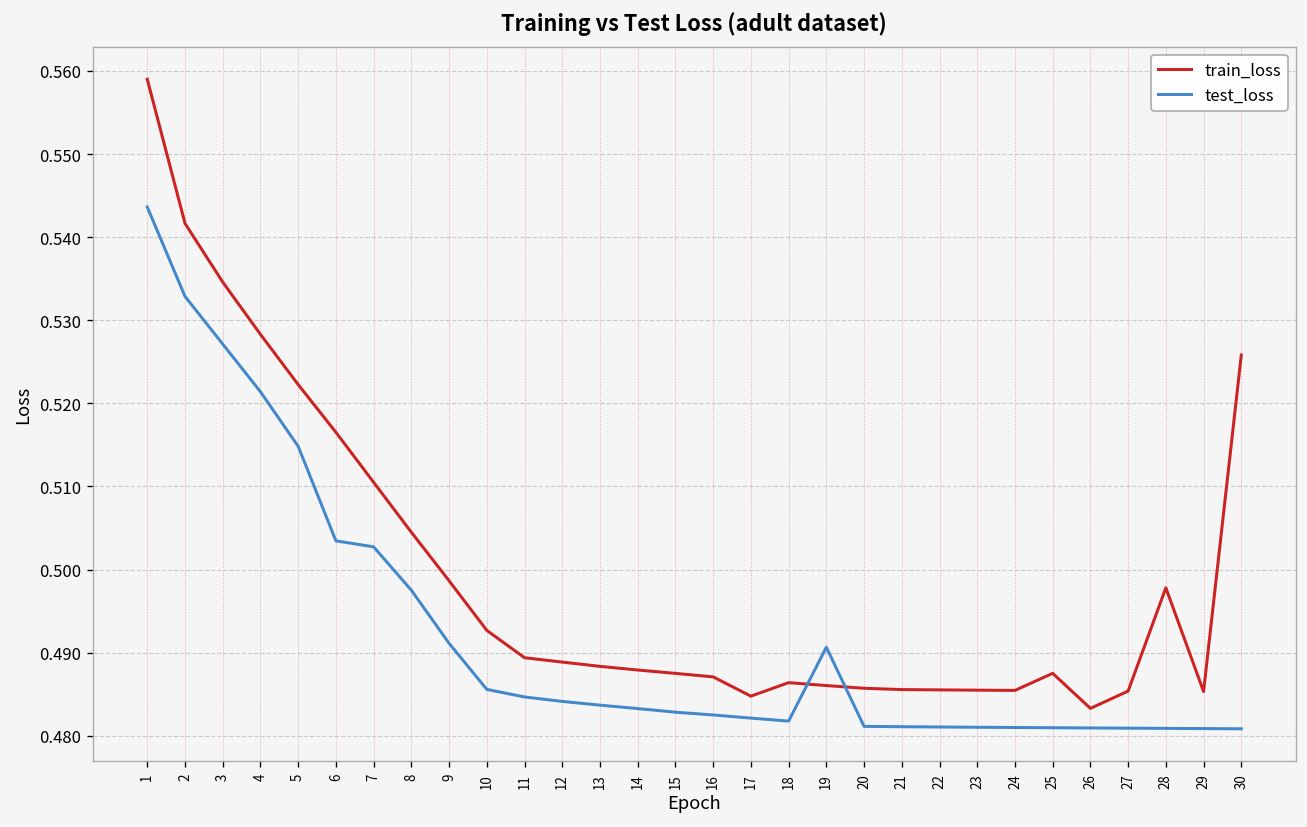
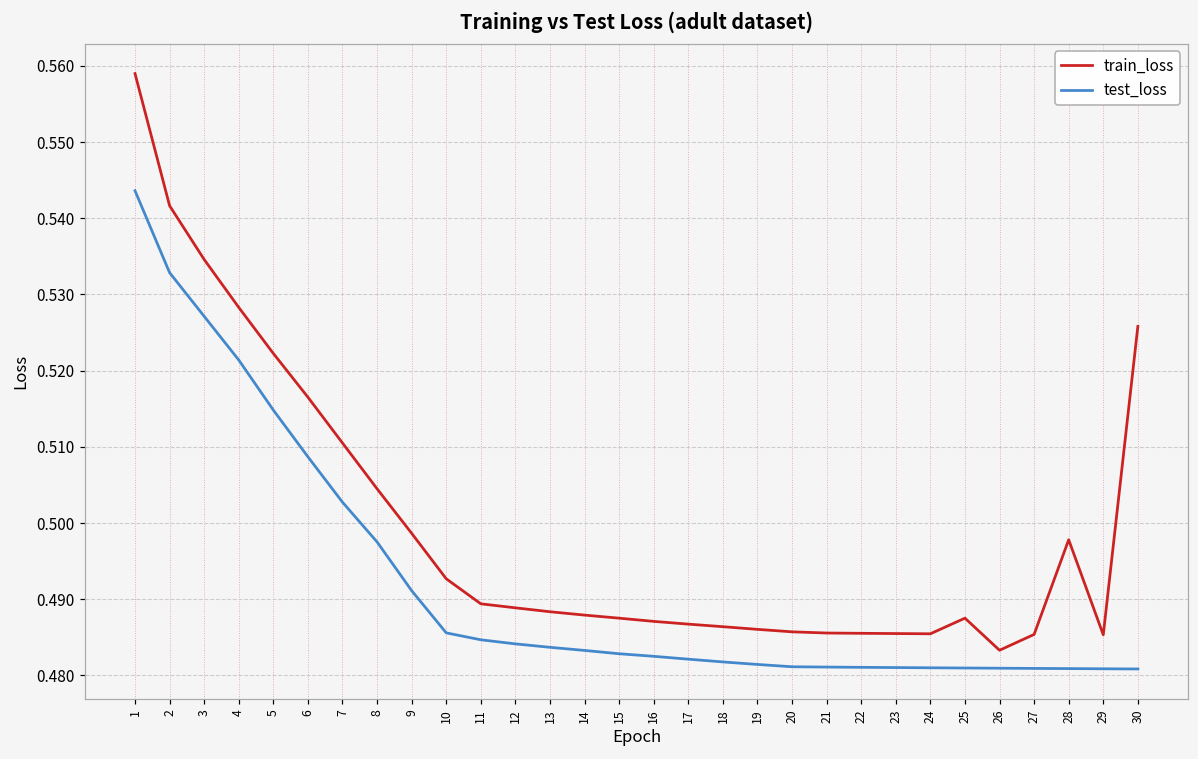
  {
    "train_loss": {
      "1": 0.559,
      "2": 0.542,
      "3": 0.535,
      "4": 0.528,
      "5": 0.522,
      "6": 0.517,
      "7": 0.511,
      "8": 0.504,
      "9": 0.499,
      "10": 0.493,
      "11": 0.489,
      "12": 0.489,
      "13": 0.488,
      "14": 0.488,
      "15": 0.488,
      "16": 0.487,
-     "17": 0.485,
+     "17": 0.487,
      "18": 0.486,
      "19": 0.486,
      "20": 0.486,
      "21": 0.486,
      "22": 0.486,
      "23": 0.485,
      "24": 0.485,
      "25": 0.488,
      "26": 0.483,
      "27": 0.485,
      "28": 0.498,
      "29": 0.485,
      "30": 0.526
    },
    "test_loss": {
      "1": 0.544,
      "2": 0.533,
      "3": 0.527,
      "4": 0.521,
      "5": 0.515,
-     "6": 0.503,
+     "6": 0.509,
      "7": 0.503,
      "8": 0.498,
      "9": 0.491,
      "10": 0.486,
      "11": 0.485,
      "12": 0.484,
      "13": 0.484,
      "14": 0.483,
      "15": 0.483,
      "16": 0.483,
      "17": 0.482,
      "18": 0.482,
-     "19": 0.491,
+     "19": 0.481,
      "20": 0.481,
      "21": 0.481,
      "22": 0.481,
      "23": 0.481,
      "24": 0.481,
      "25": 0.481,
      "26": 0.481,
      "27": 0.481,
      "28": 0.481,
      "29": 0.481,
      "30": 0.481
    }
  }
